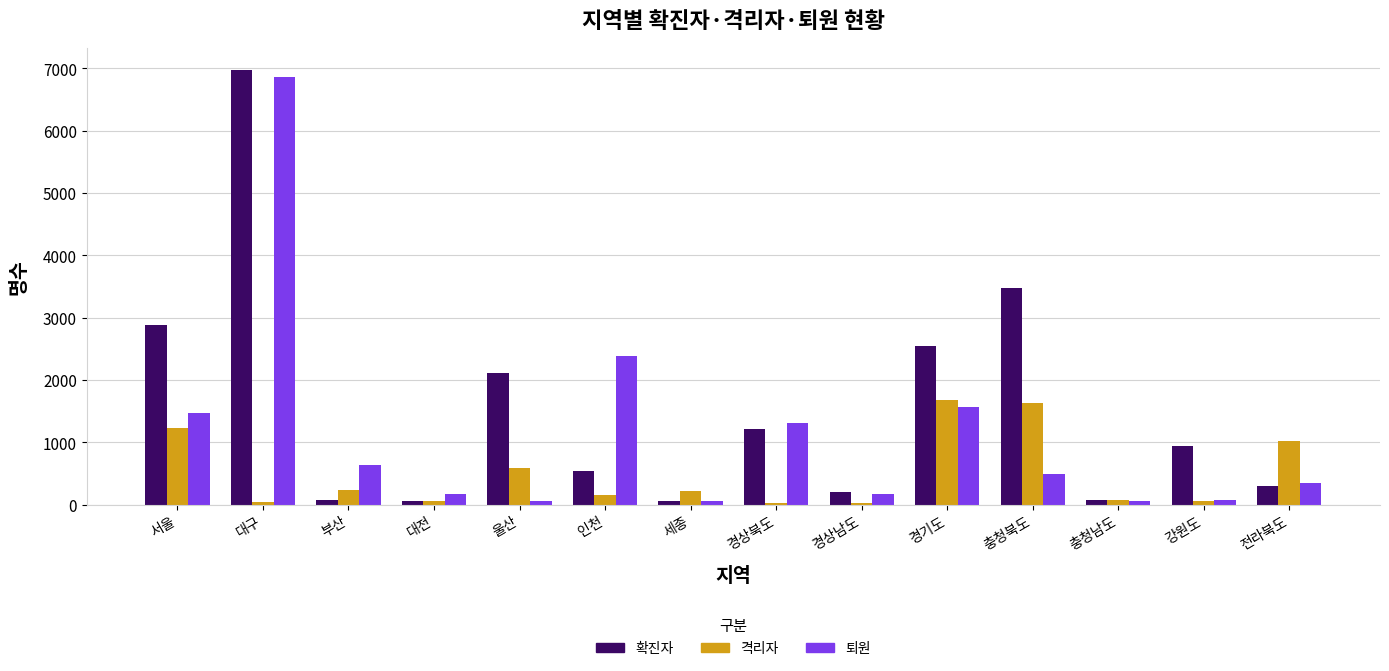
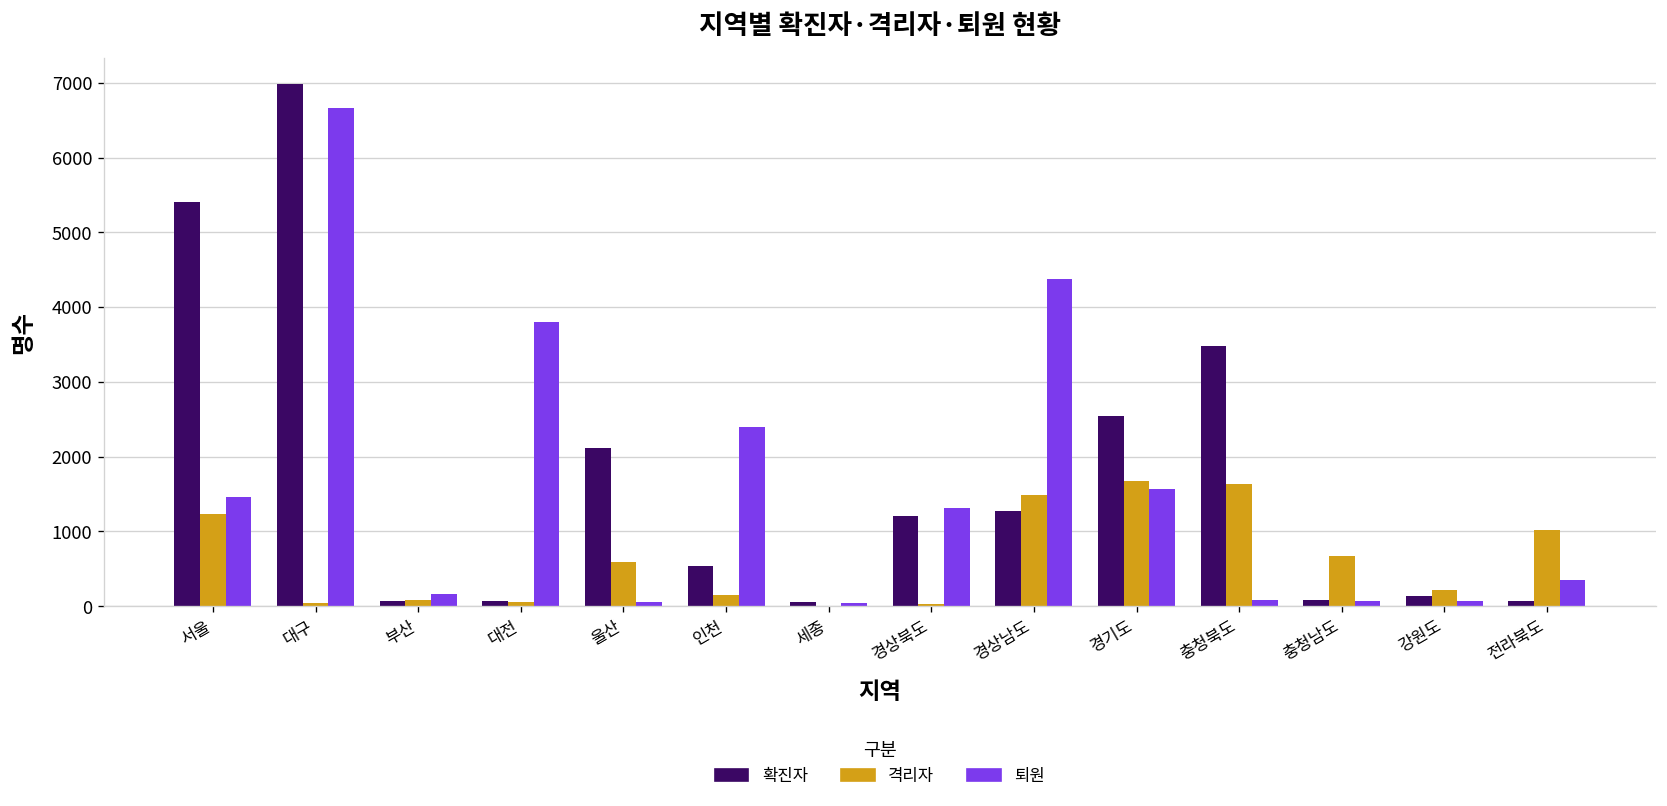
  {
    "확진자": {
-     "서울": 2900,
+     "서울": 5400,
      "대구": 7000,
      "부산": 100,
      "대전": 100,
      "울산": 2100,
      "인천": 500,
      "세종": 100,
      "경상북도": 1200,
-     "경상남도": 200,
+     "경상남도": 1300,
      "경기도": 2500,
      "충청북도": 3500,
      "충청남도": 100,
-     "강원도": 900,
-     "전라북도": 300
+     "강원도": 100,
+     "전라북도": 100
    },
    "격리자": {
      "서울": 1200,
-     "부산": 200,
+     "부산": 100,
      "대전": 100,
      "울산": 600,
      "인천": 200,
-     "세종": 200,
-     "경상남도": 0,
+     "세종": 0,
+     "경상남도": 1500,
      "경기도": 1700,
      "충청북도": 1600,
-     "충청남도": 100,
-     "강원도": 100,
+     "충청남도": 700,
+     "강원도": 200,
      "전라북도": 1000
    },
    "퇴원": {
      "서울": 1500,
-     "대구": 6900,
-     "부산": 600,
-     "대전": 200,
+     "대구": 6700,
+     "부산": 200,
+     "대전": 3800,
      "울산": 100,
      "인천": 2400,
      "세종": 100,
      "경상북도": 1300,
-     "경상남도": 200,
+     "경상남도": 4400,
      "경기도": 1600,
-     "충청북도": 500,
+     "충청북도": 100,
      "충청남도": 100,
      "강원도": 100,
      "전라북도": 300
    }
  }
